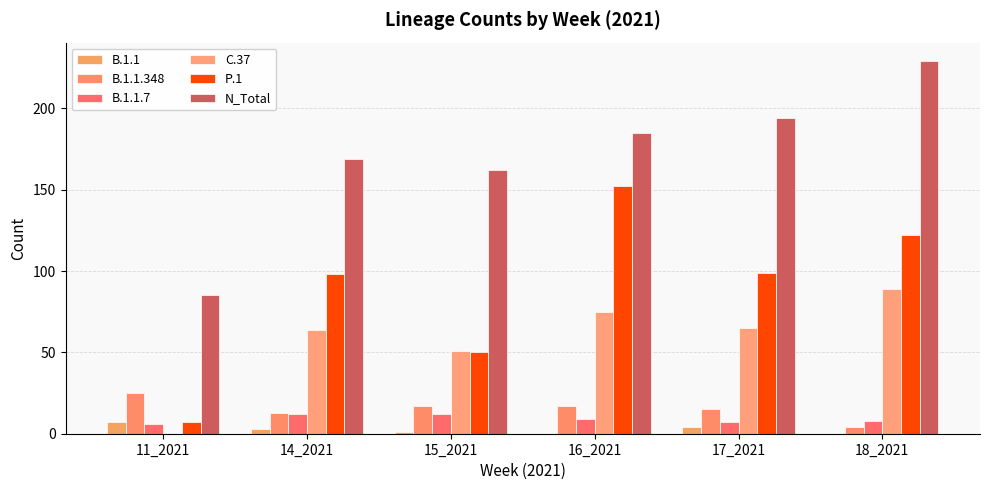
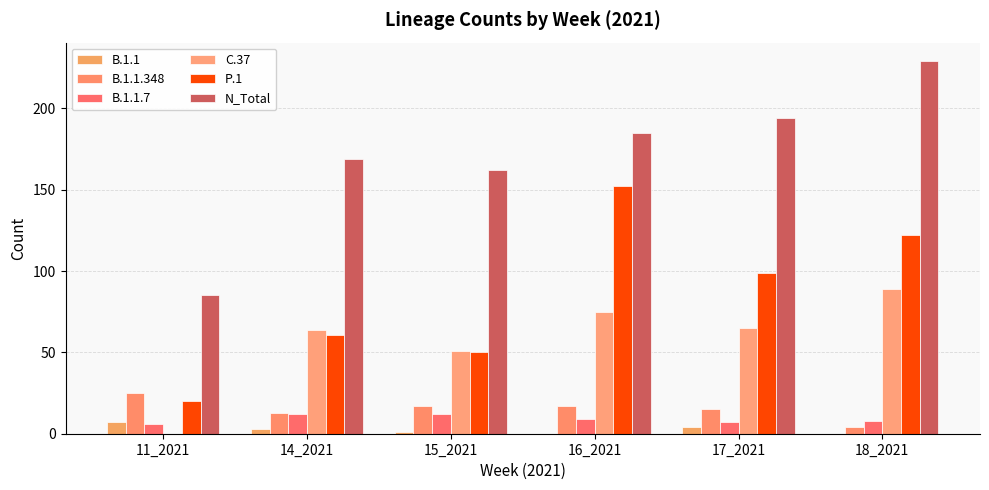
  {
    "P.1": {
-     "11_2021": 7,
-     "14_2021": 98,
+     "11_2021": 20,
+     "14_2021": 61,
      "15_2021": 50,
      "16_2021": 152,
      "17_2021": 99,
      "18_2021": 122
    }
  }
